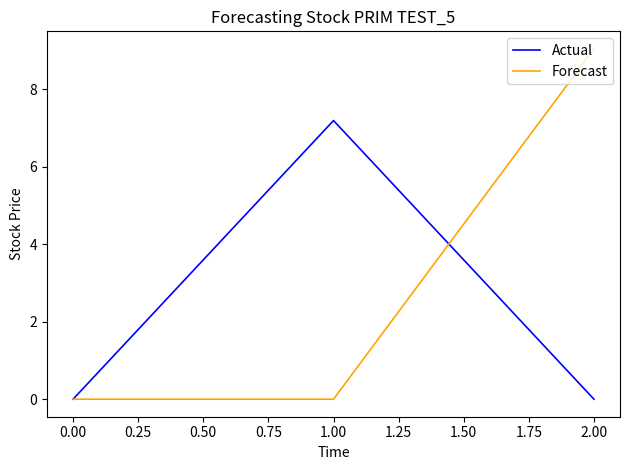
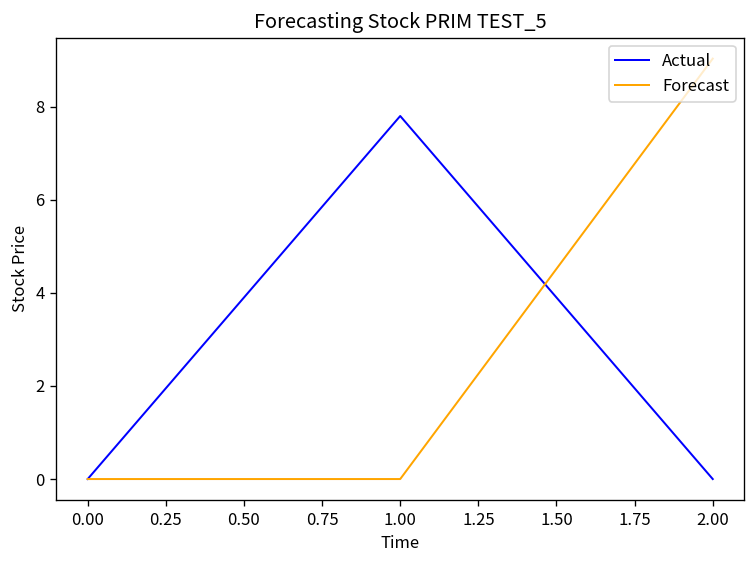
  {
    "Actual": {
-     "1.00": 7.2,
+     "1.00": 7.8,
      "2.00": 0.0
    },
    "Forecast": {
      "1.00": 0.0
    }
  }
